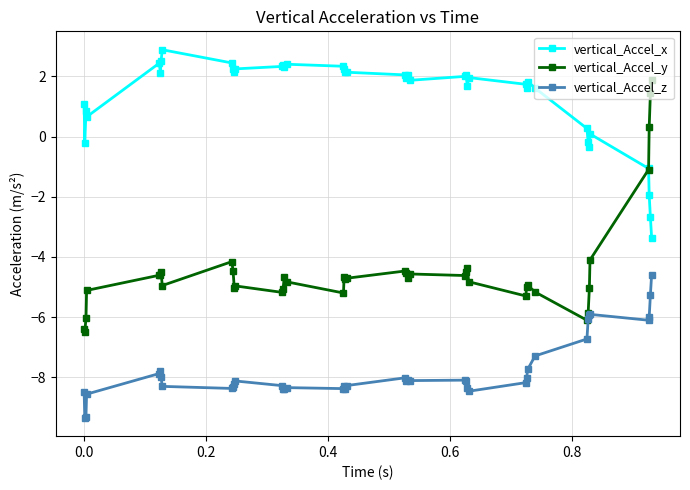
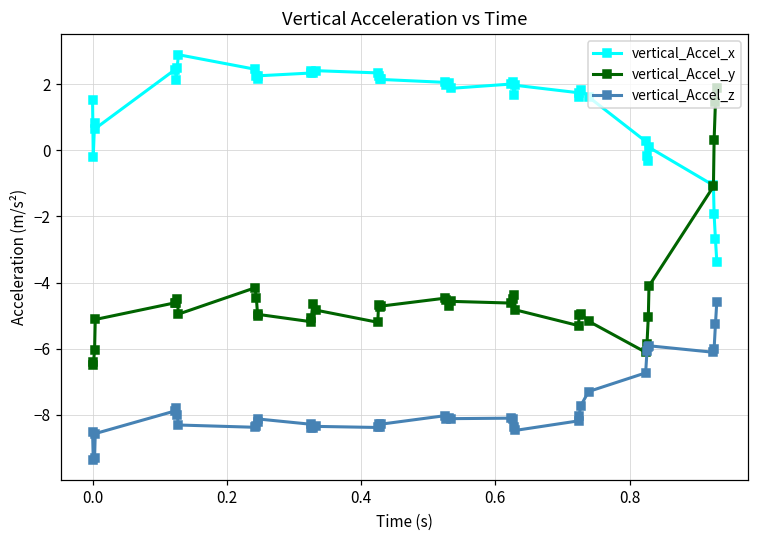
  {
    "vertical_Accel_x": {
-     "0.0": 1.1
+     "0.0": 1.5
    },
    "vertical_Accel_y": {
      "0.0": -6.4
    },
    "vertical_Accel_z": {
      "0.0": -8.5
    }
  }
